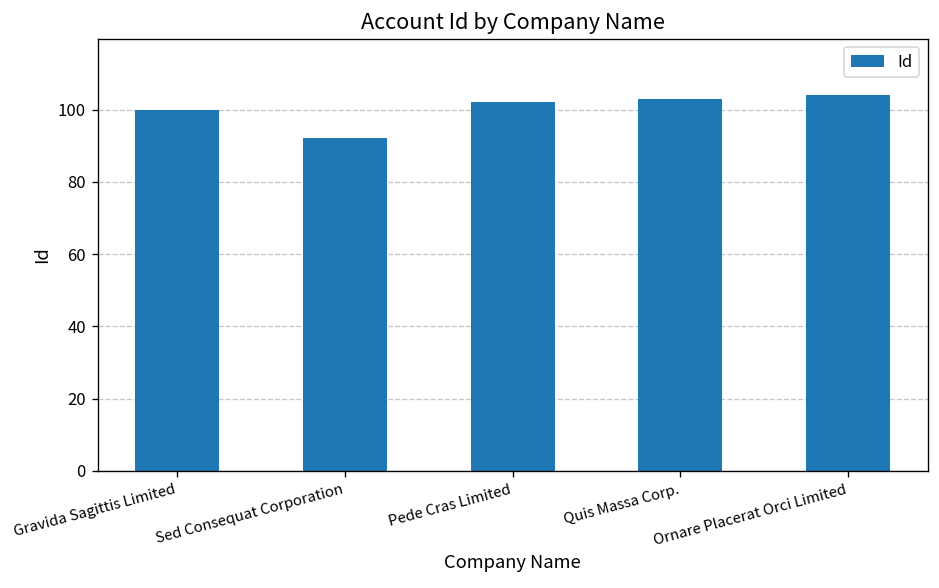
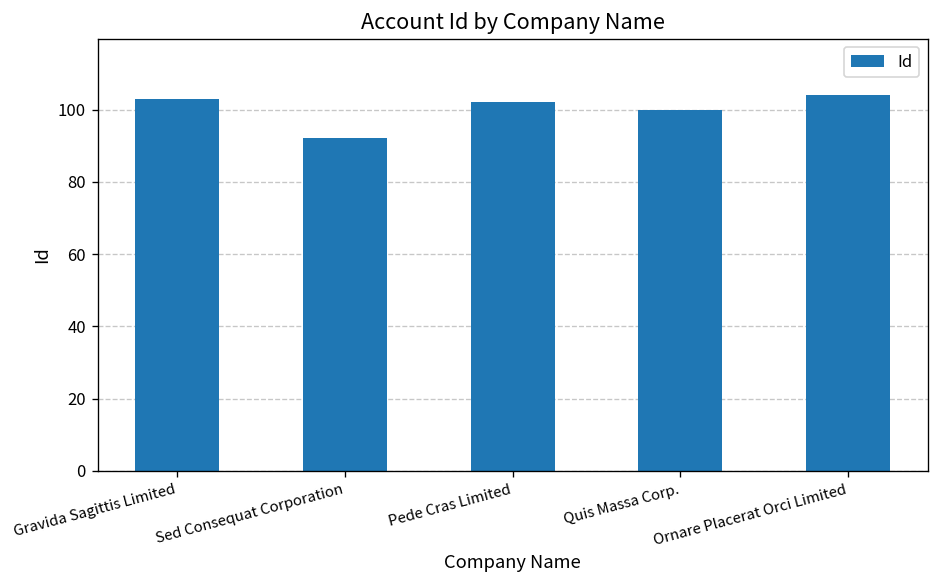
  {
-   "Gravida Sagittis Limited": 100,
+   "Gravida Sagittis Limited": 103,
    "Sed Consequat Corporation": 92,
    "Pede Cras Limited": 102,
-   "Quis Massa Corp.": 103,
+   "Quis Massa Corp.": 100,
    "Ornare Placerat Orci Limited": 104
  }
